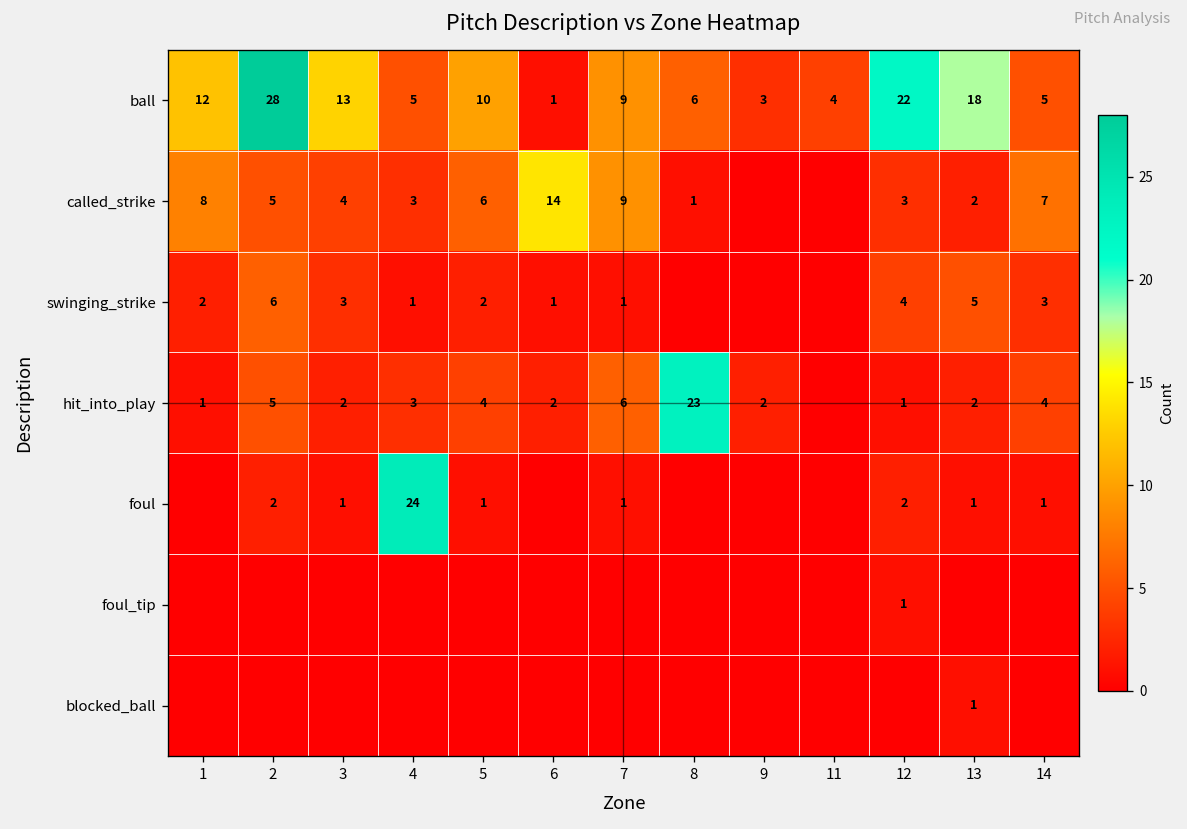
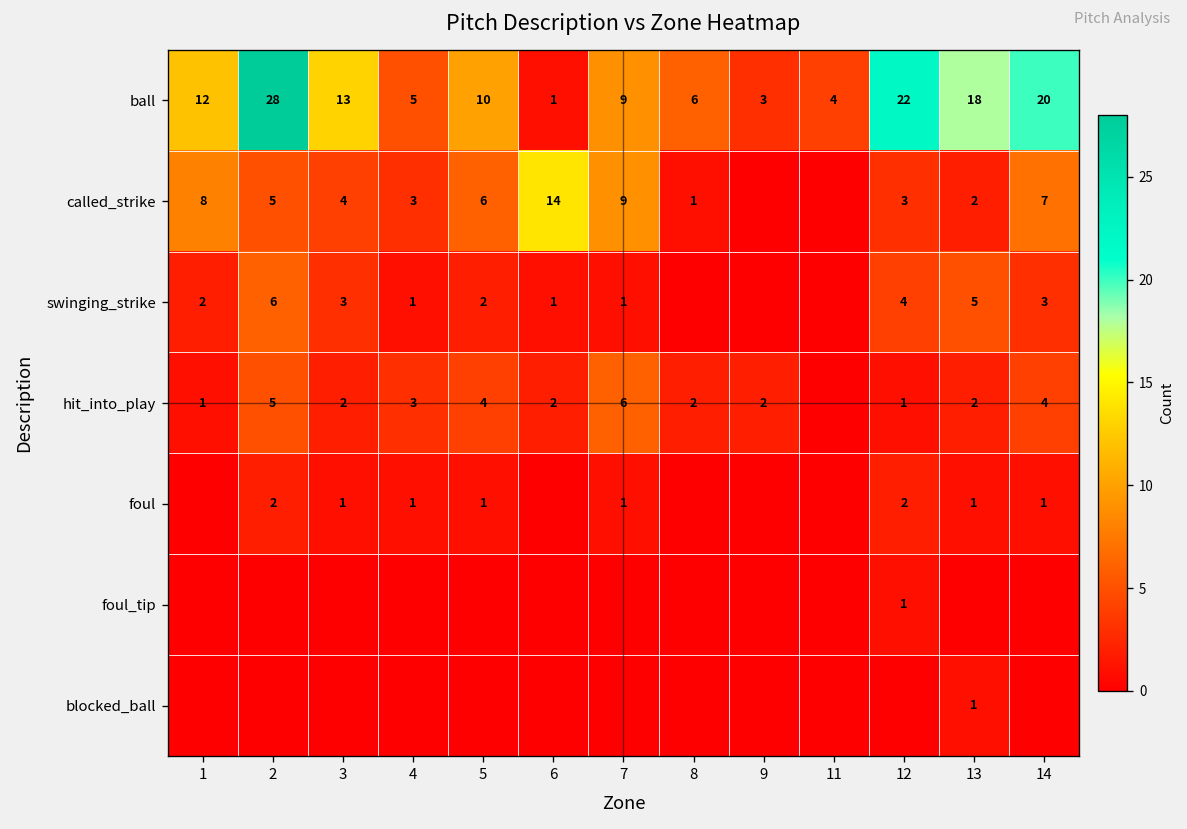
  {
    "ball": {
      "1": 12,
      "2": 28,
      "3": 13,
      "4": 5,
      "5": 10,
      "6": 1,
      "7": 9,
      "8": 6,
      "9": 3,
      "11": 4,
      "12": 22,
      "13": 18,
-     "14": 5
+     "14": 20
    },
    "called_strike": {
      "1": 8,
      "2": 5,
      "3": 4,
      "4": 3,
      "5": 6,
      "6": 14,
      "7": 9,
      "8": 1,
      "12": 3,
      "13": 2,
      "14": 7
    },
    "swinging_strike": {
      "1": 2,
      "2": 6,
      "3": 3,
      "4": 1,
      "5": 2,
      "6": 1,
      "7": 1,
      "12": 4,
      "13": 5,
      "14": 3
    },
    "hit_into_play": {
      "1": 1,
      "2": 5,
      "3": 2,
      "4": 3,
      "5": 4,
      "6": 2,
      "7": 6,
-     "8": 23,
+     "8": 2,
      "9": 2,
      "12": 1,
      "13": 2,
      "14": 4
    },
    "foul": {
      "2": 2,
      "3": 1,
-     "4": 24,
+     "4": 1,
      "5": 1,
      "7": 1,
      "12": 2,
      "13": 1,
      "14": 1
    },
    "foul_tip": {
      "12": 1
    },
    "blocked_ball": {
      "13": 1
    }
  }
